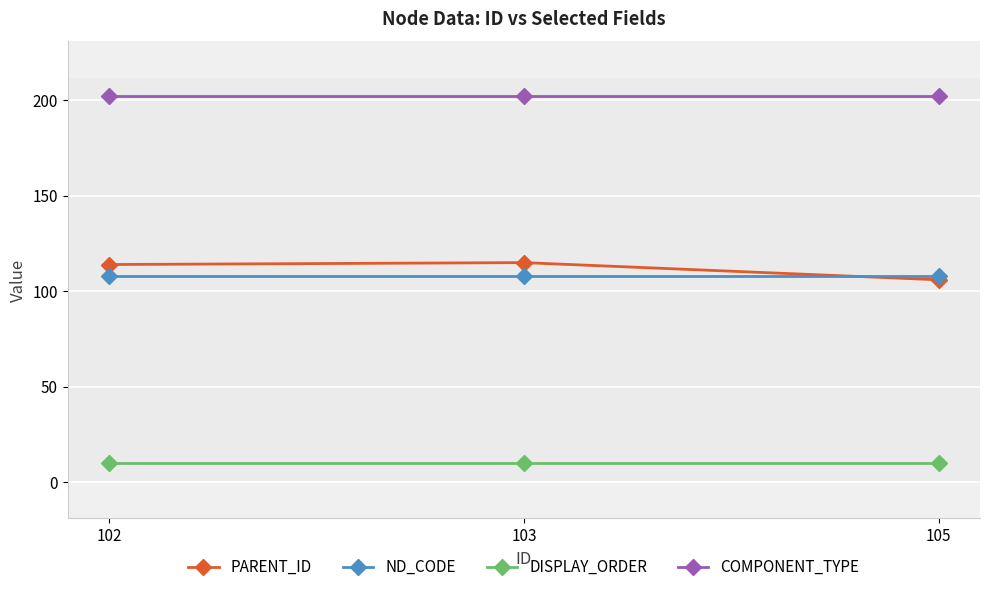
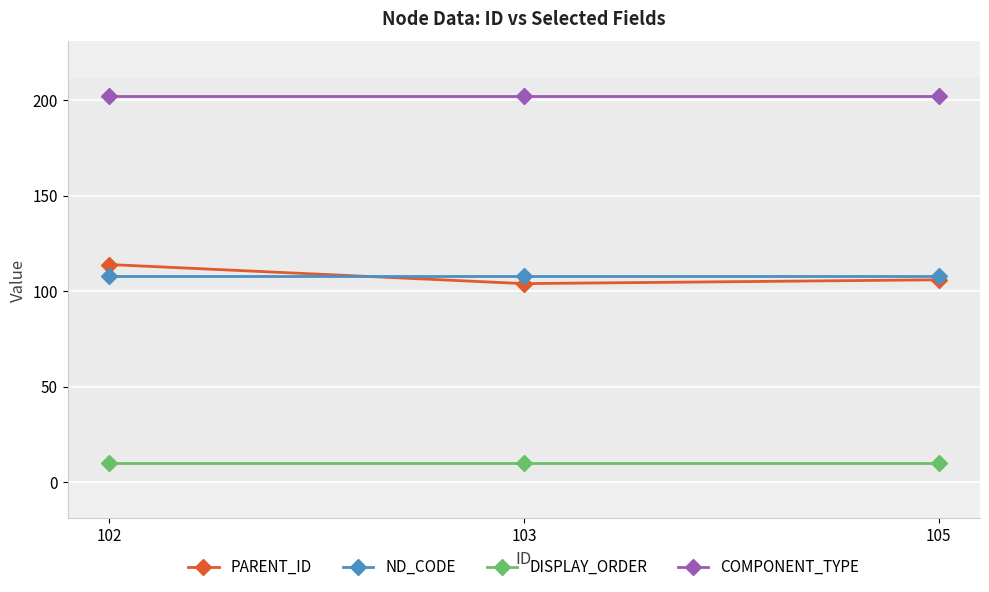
  {
    "PARENT_ID": {
      "102": 114,
-     "103": 115,
+     "103": 104,
      "105": 106
    },
    "ND_CODE": {
      "102": 108,
      "103": 108,
      "105": 108
    },
    "DISPLAY_ORDER": {
      "102": 10,
      "103": 10,
      "105": 10
    },
    "COMPONENT_TYPE": {
      "102": 202,
      "103": 202,
      "105": 202
    }
  }
